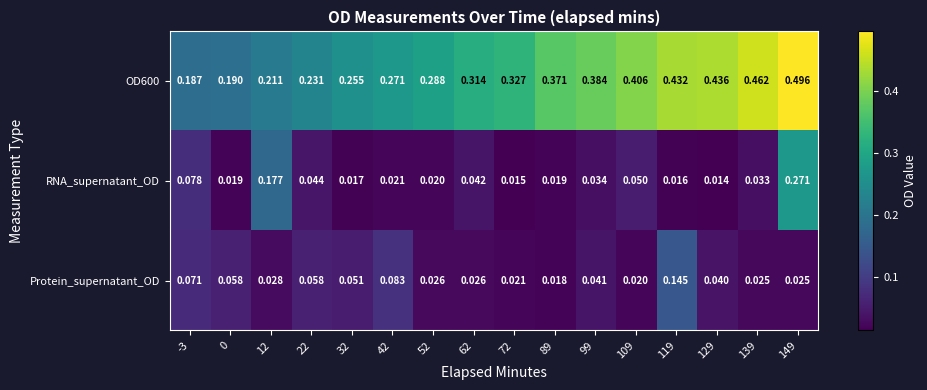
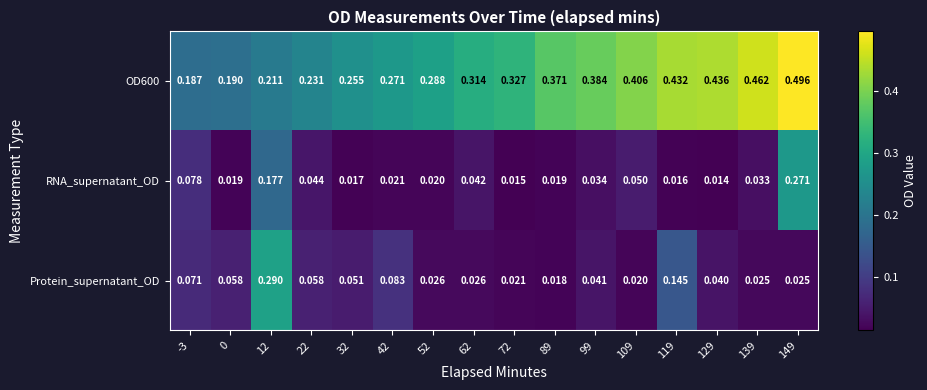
  {
    "OD600": {
      "-3": 0.187,
      "0": 0.190,
      "12": 0.211,
      "22": 0.231,
      "32": 0.255,
      "42": 0.271,
      "52": 0.288,
      "62": 0.314,
      "72": 0.327,
      "89": 0.371,
      "99": 0.384,
      "109": 0.406,
      "119": 0.432,
      "129": 0.436,
      "139": 0.462,
      "149": 0.496
    },
    "RNA_supernatant_OD": {
      "-3": 0.078,
      "0": 0.019,
      "12": 0.177,
      "22": 0.044,
      "32": 0.017,
      "42": 0.021,
      "52": 0.020,
      "62": 0.042,
      "72": 0.015,
      "89": 0.019,
      "99": 0.034,
      "109": 0.050,
      "119": 0.016,
      "129": 0.014,
      "139": 0.033,
      "149": 0.271
    },
    "Protein_supernatant_OD": {
      "-3": 0.071,
      "0": 0.058,
-     "12": 0.028,
+     "12": 0.290,
      "22": 0.058,
      "32": 0.051,
      "42": 0.083,
      "52": 0.026,
      "62": 0.026,
      "72": 0.021,
      "89": 0.018,
      "99": 0.041,
      "109": 0.020,
      "119": 0.145,
      "129": 0.040,
      "139": 0.025,
      "149": 0.025
    }
  }
